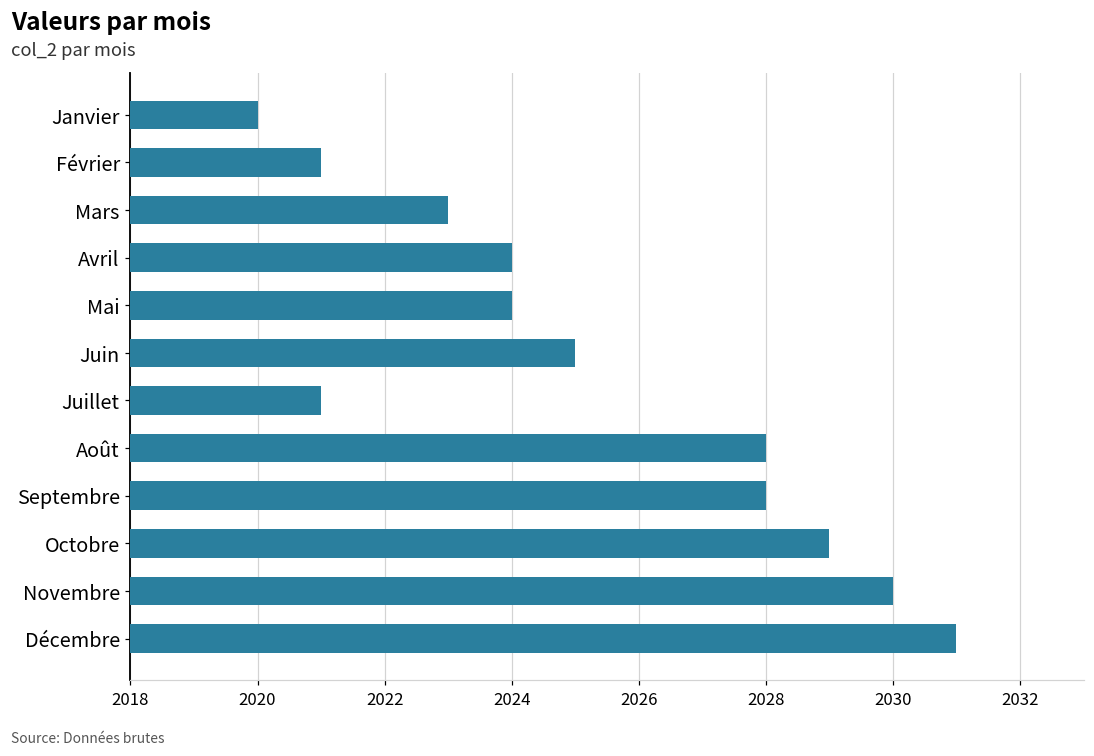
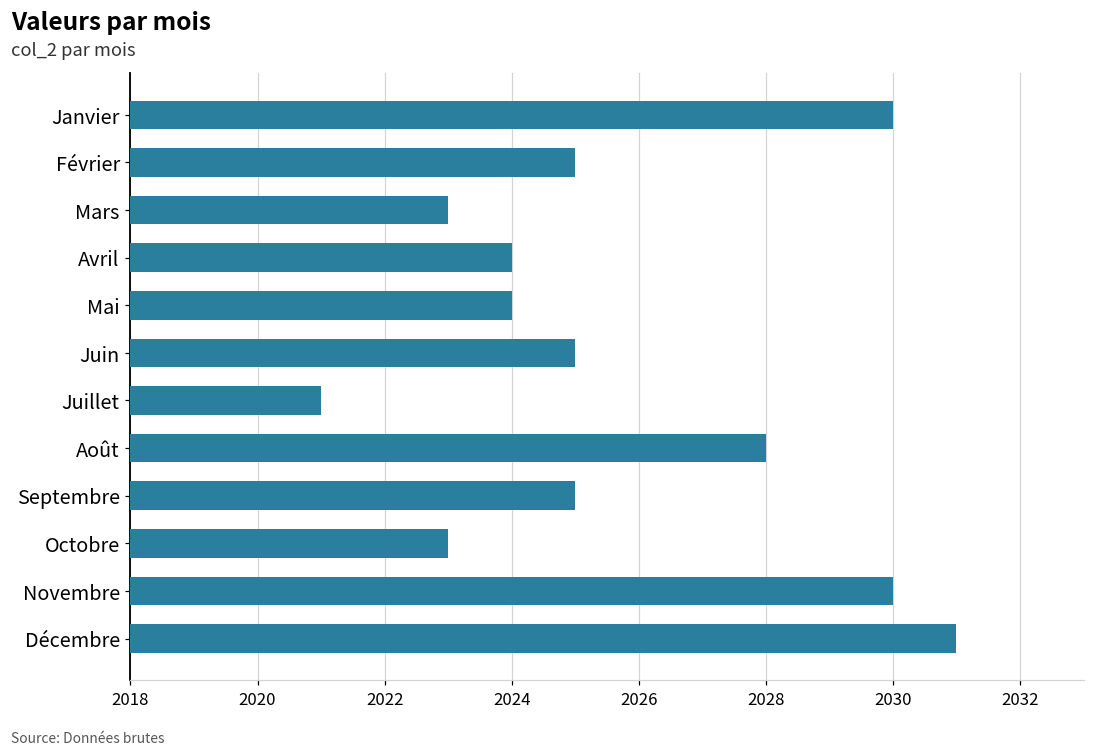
  {
-   "Janvier": 2020,
-   "Février": 2021,
+   "Janvier": 2030,
+   "Février": 2025,
    "Mars": 2023,
    "Avril": 2024,
    "Mai": 2024,
    "Juin": 2025,
    "Juillet": 2021,
    "Août": 2028,
-   "Septembre": 2028,
-   "Octobre": 2029,
+   "Septembre": 2025,
+   "Octobre": 2023,
    "Novembre": 2030,
    "Décembre": 2031
  }
